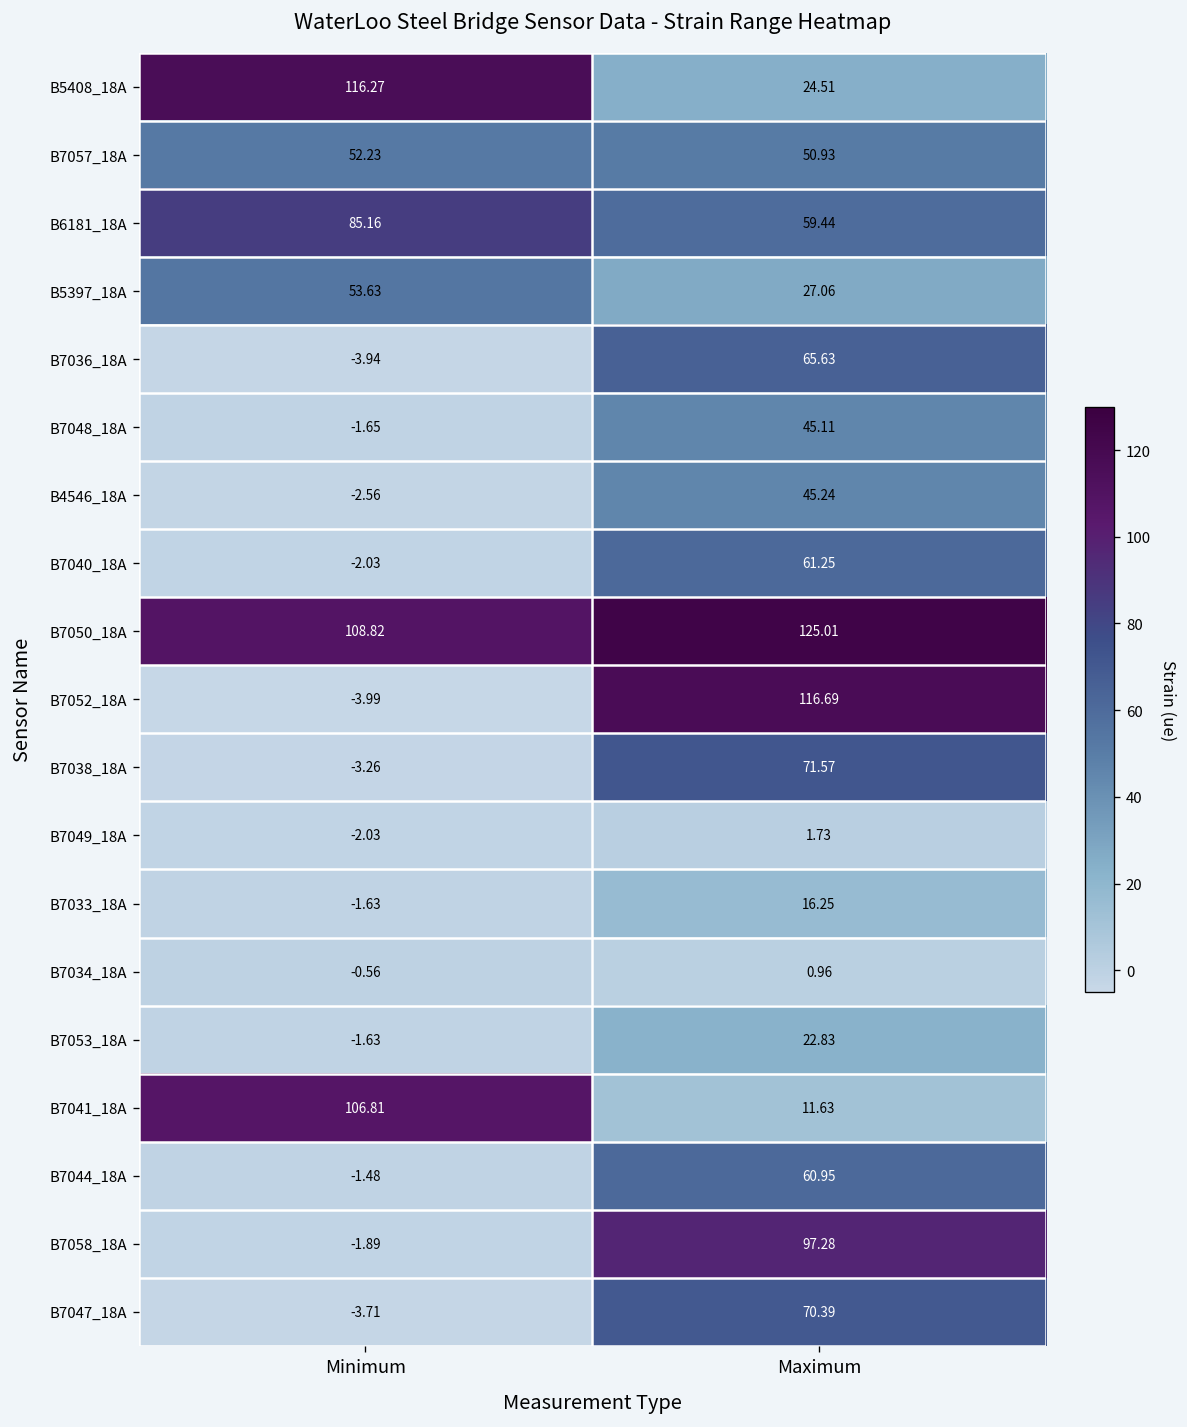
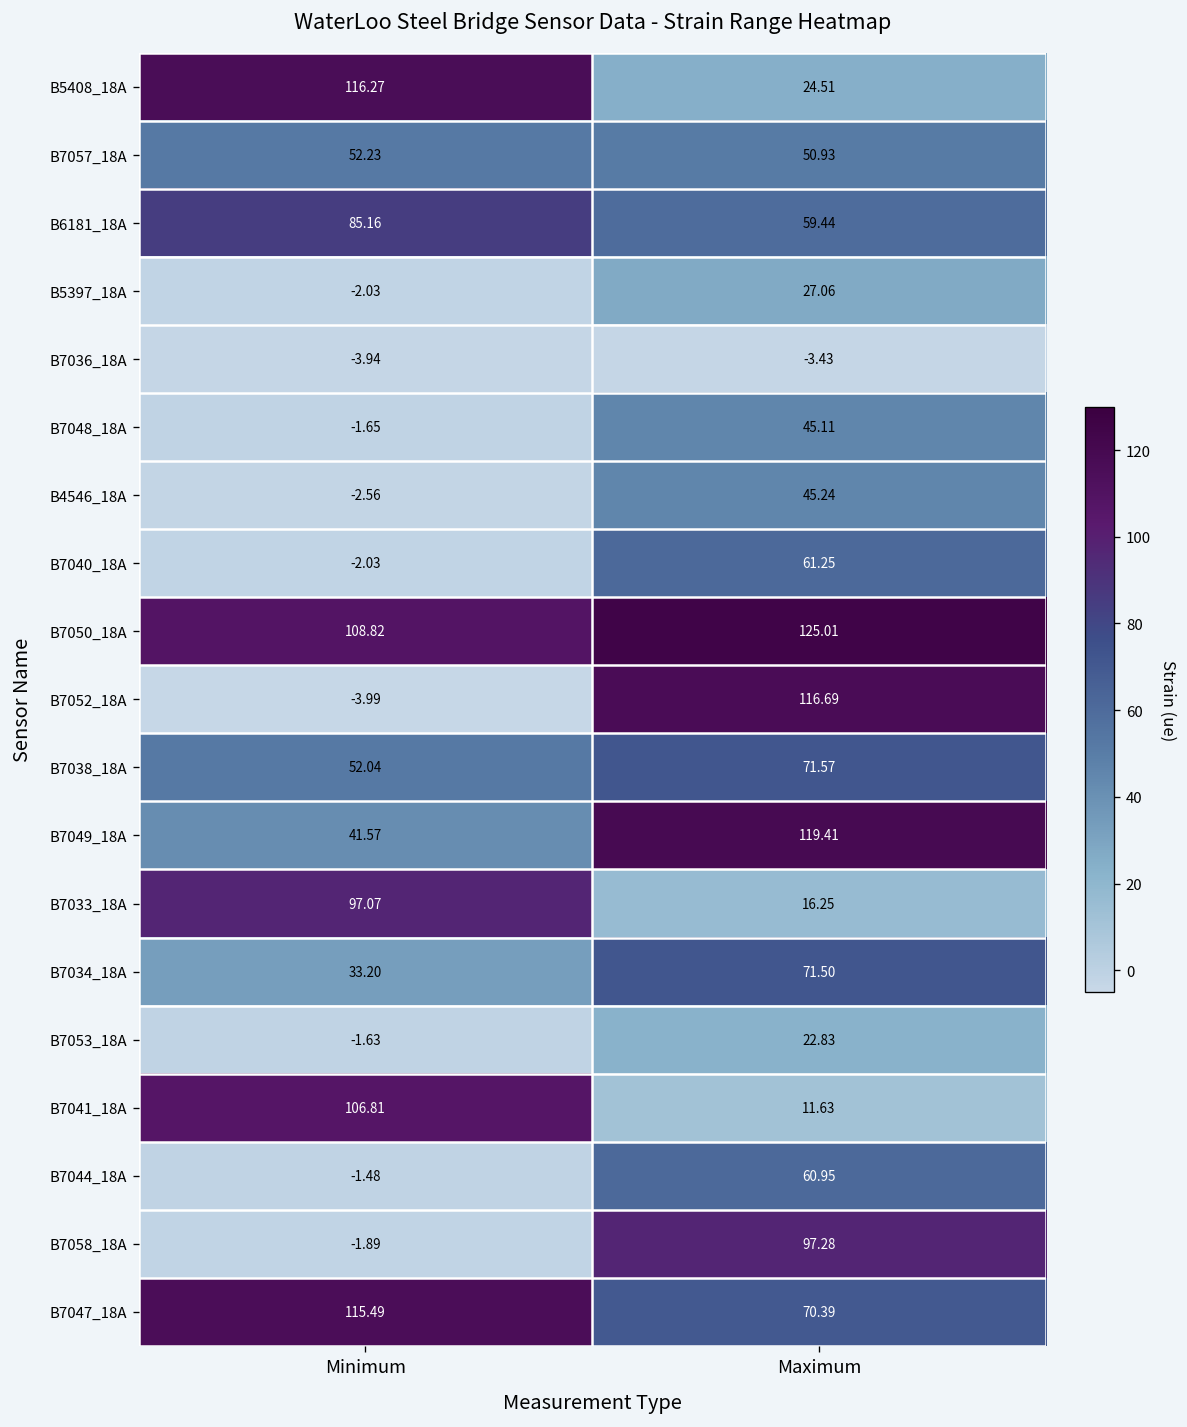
  {
    "B5408_18A": {
      "Minimum": 116.27,
      "Maximum": 24.51
    },
    "B7057_18A": {
      "Minimum": 52.23,
      "Maximum": 50.93
    },
    "B6181_18A": {
      "Minimum": 85.16,
      "Maximum": 59.44
    },
    "B5397_18A": {
-     "Minimum": 53.63,
+     "Minimum": -2.03,
      "Maximum": 27.06
    },
    "B7036_18A": {
      "Minimum": -3.94,
-     "Maximum": 65.63
+     "Maximum": -3.43
    },
    "B7048_18A": {
      "Minimum": -1.65,
      "Maximum": 45.11
    },
    "B4546_18A": {
      "Minimum": -2.56,
      "Maximum": 45.24
    },
    "B7040_18A": {
      "Minimum": -2.03,
      "Maximum": 61.25
    },
    "B7050_18A": {
      "Minimum": 108.82,
      "Maximum": 125.01
    },
    "B7052_18A": {
      "Minimum": -3.99,
      "Maximum": 116.69
    },
    "B7038_18A": {
-     "Minimum": -3.26,
+     "Minimum": 52.04,
      "Maximum": 71.57
    },
    "B7049_18A": {
-     "Minimum": -2.03,
-     "Maximum": 1.73
+     "Minimum": 41.57,
+     "Maximum": 119.41
    },
    "B7033_18A": {
-     "Minimum": -1.63,
+     "Minimum": 97.07,
      "Maximum": 16.25
    },
    "B7034_18A": {
-     "Minimum": -0.56,
-     "Maximum": 0.96
+     "Minimum": 33.20,
+     "Maximum": 71.50
    },
    "B7053_18A": {
      "Minimum": -1.63,
      "Maximum": 22.83
    },
    "B7041_18A": {
      "Minimum": 106.81,
      "Maximum": 11.63
    },
    "B7044_18A": {
      "Minimum": -1.48,
      "Maximum": 60.95
    },
    "B7058_18A": {
      "Minimum": -1.89,
      "Maximum": 97.28
    },
    "B7047_18A": {
-     "Minimum": -3.71,
+     "Minimum": 115.49,
      "Maximum": 70.39
    }
  }
